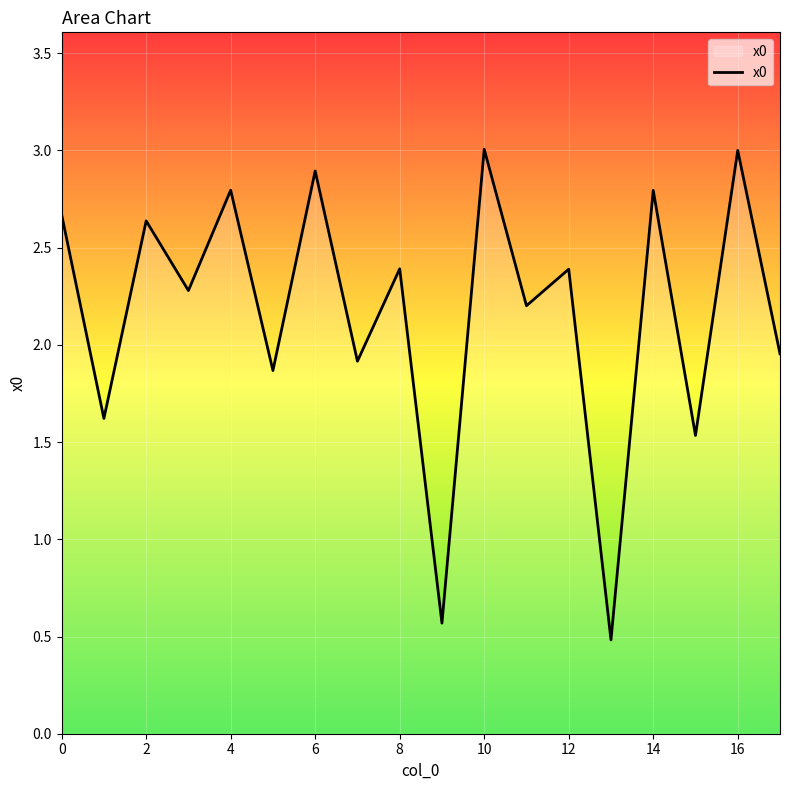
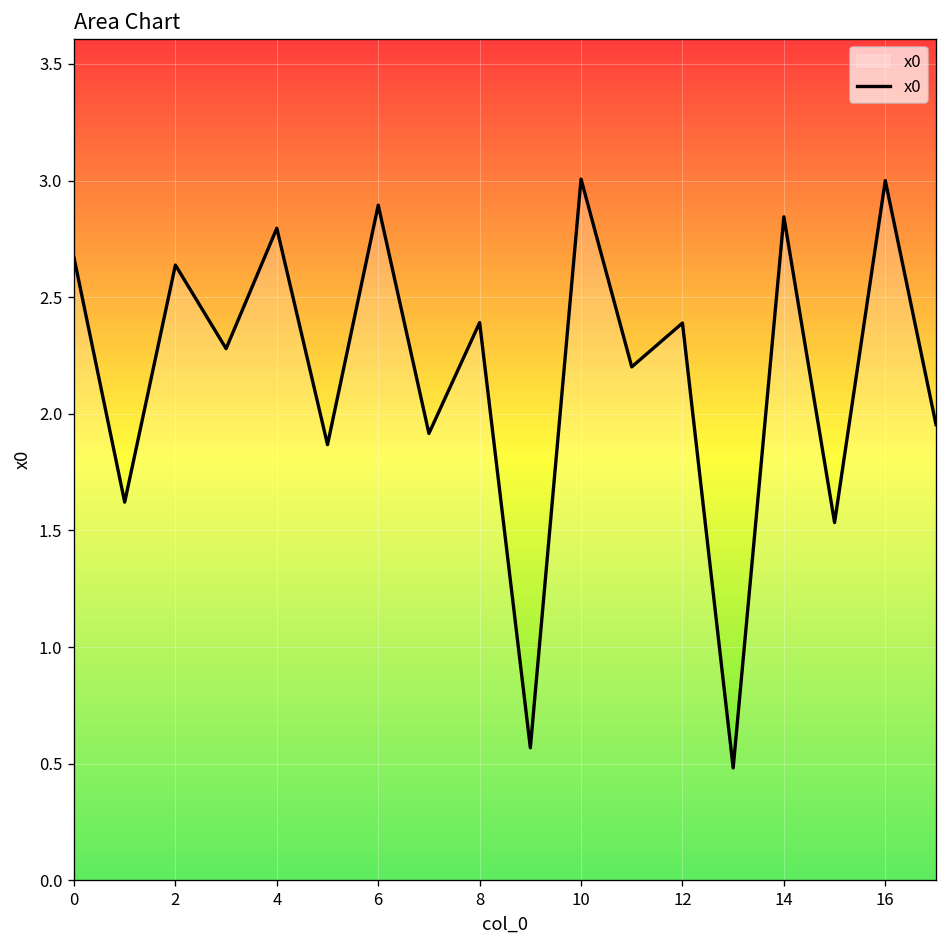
  {
    "0": 2.67,
    "2": 2.64,
    "4": 2.80,
    "6": 2.89,
    "8": 2.39,
    "10": 3.01,
    "12": 2.39,
-   "14": 2.79,
+   "14": 2.84,
    "16": 3.00
  }
